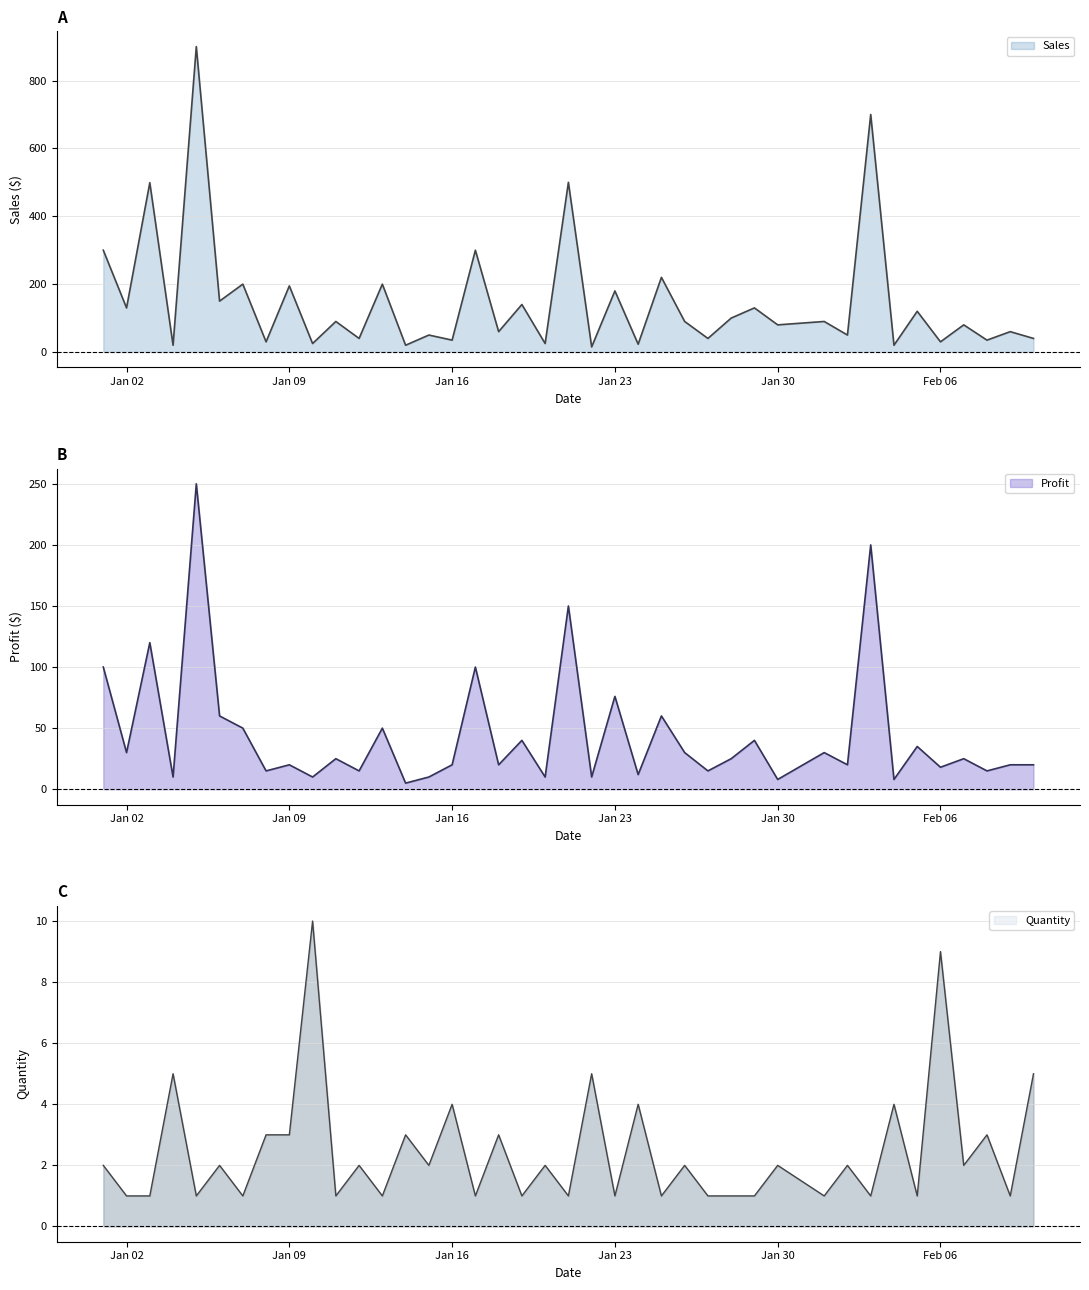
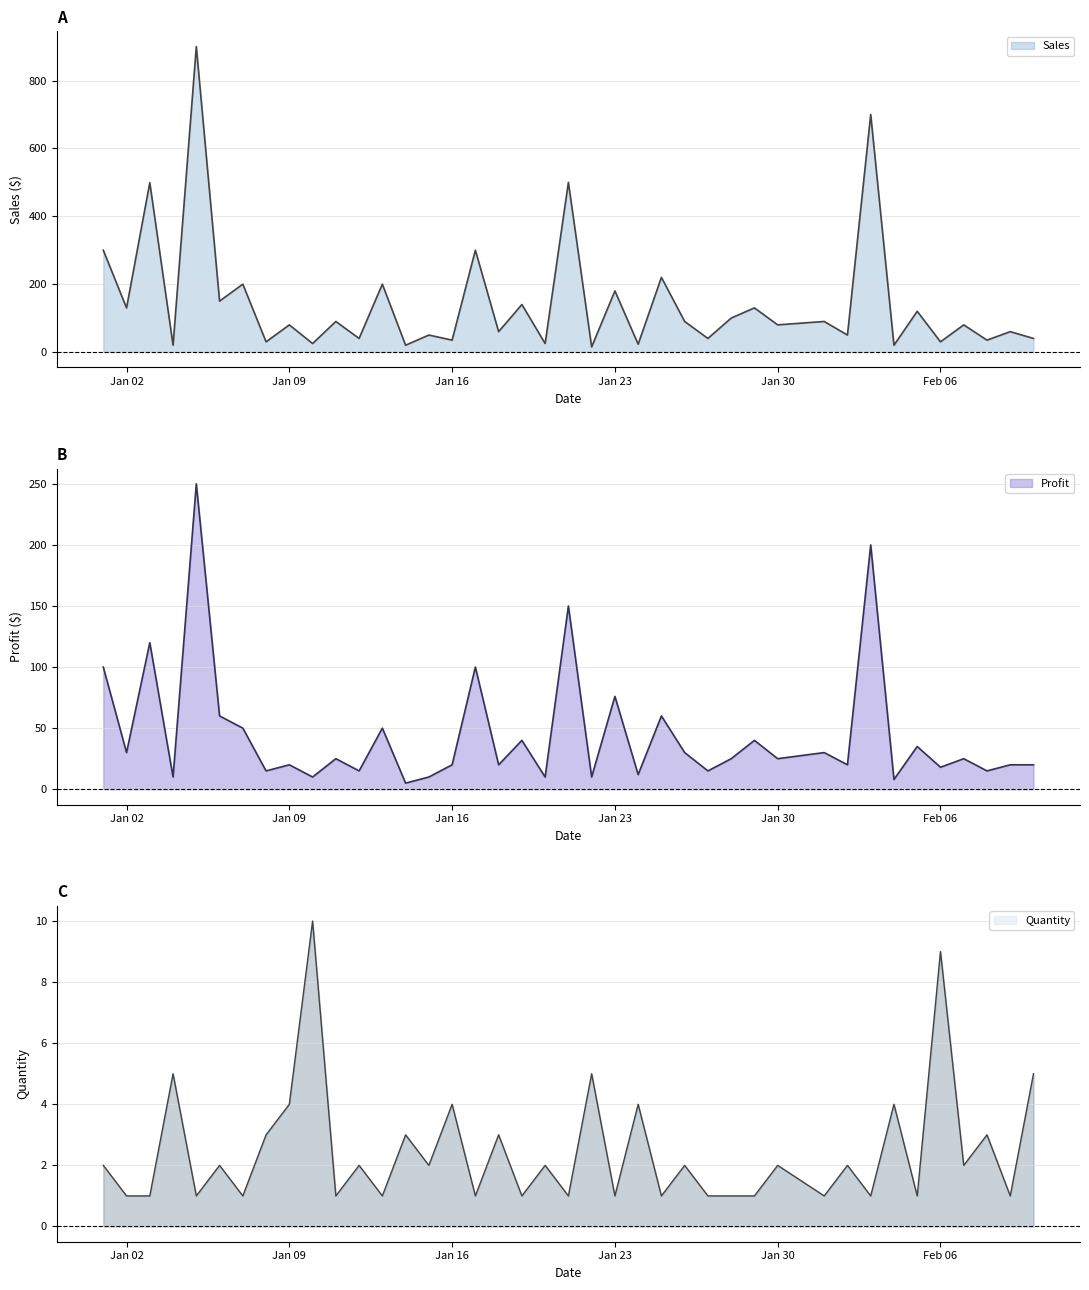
  {
    "A": {
      "Jan 02": 130,
-     "Jan 09": 190,
+     "Jan 09": 80,
      "Jan 16": 30,
      "Jan 23": 180,
      "Jan 30": 80,
      "Feb 06": 30
    },
    "B": {
      "Jan 02": 30,
      "Jan 09": 20,
      "Jan 16": 20,
      "Jan 23": 76,
-     "Jan 30": 8,
+     "Jan 30": 25,
      "Feb 06": 18
    },
    "C": {
      "Jan 02": 1,
-     "Jan 09": 3,
+     "Jan 09": 4,
      "Jan 16": 4,
      "Jan 23": 1,
      "Jan 30": 2,
      "Feb 06": 9
    }
  }
